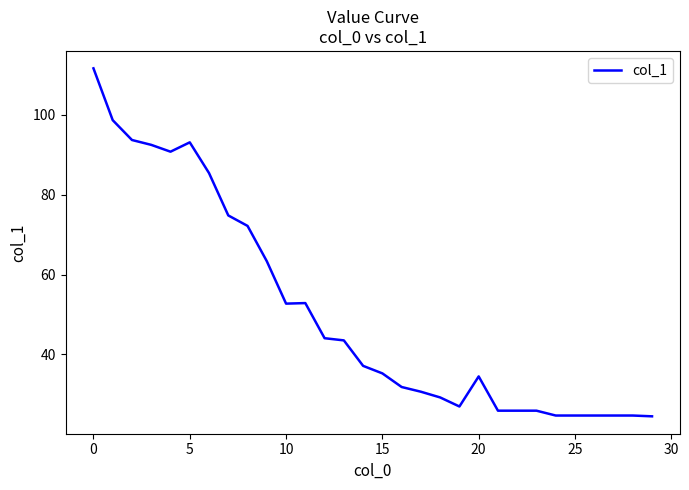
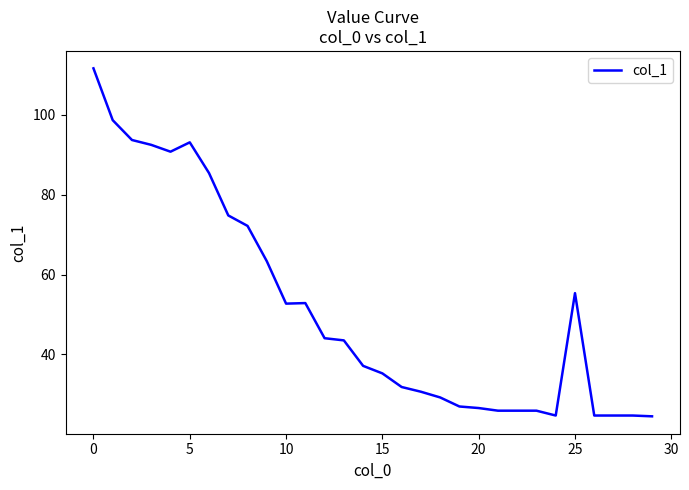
  {
    "0": 112,
    "5": 93,
    "10": 53,
    "15": 35,
-   "20": 34,
-   "25": 25
+   "20": 27,
+   "25": 55
  }
